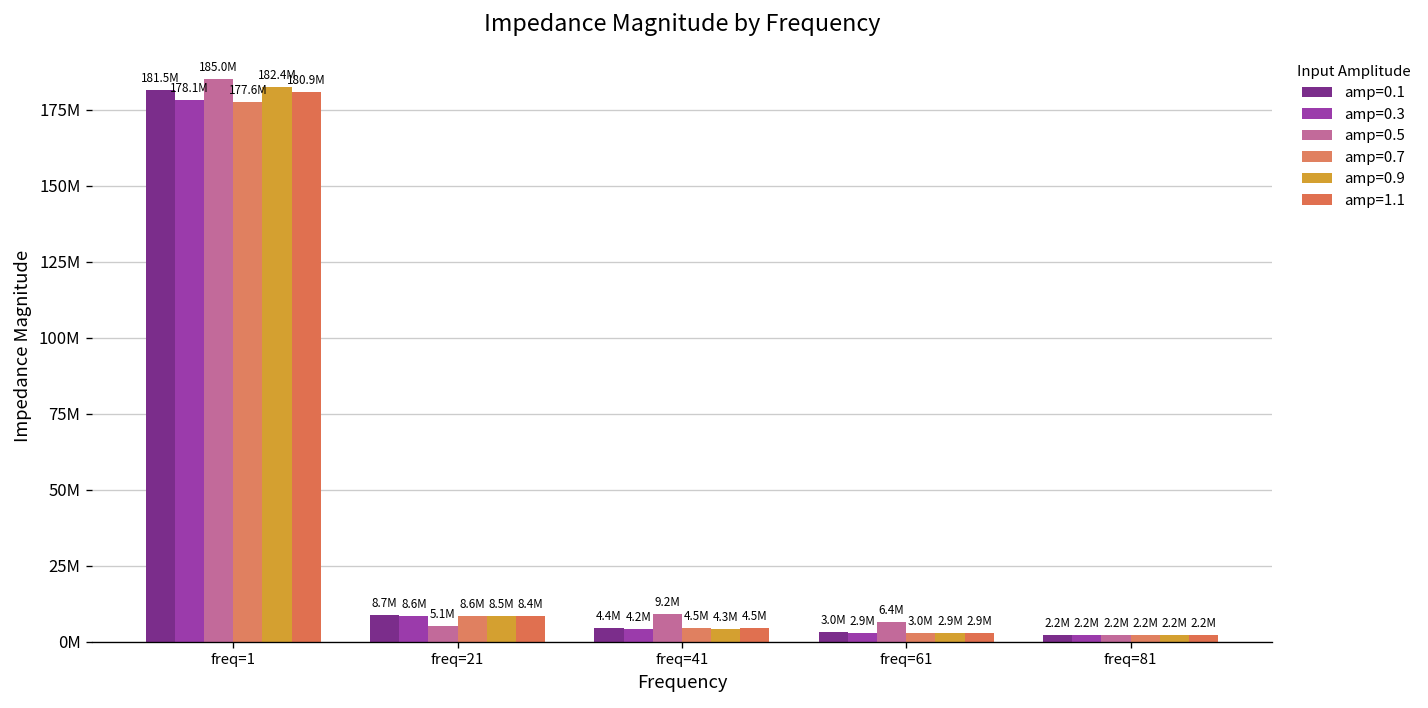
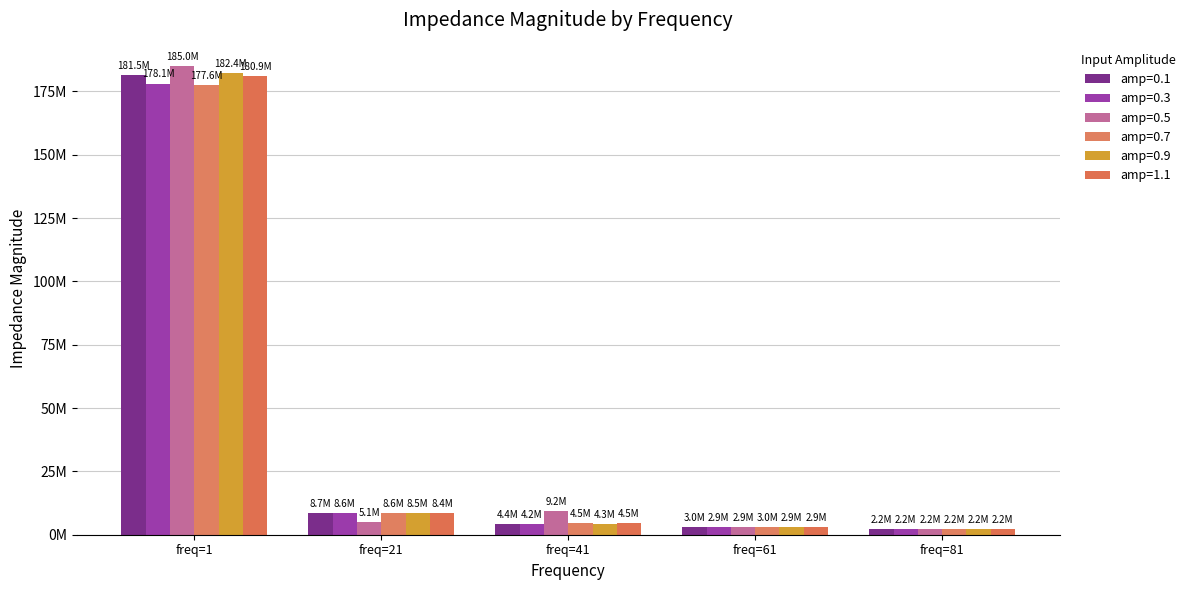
  {
    "amp=0.5": {
      "freq=1": "185.0M",
      "freq=21": "5.1M",
      "freq=41": "9.2M",
-     "freq=61": "6.4M",
+     "freq=61": "2.9M",
      "freq=81": "2.2M"
    }
  }
